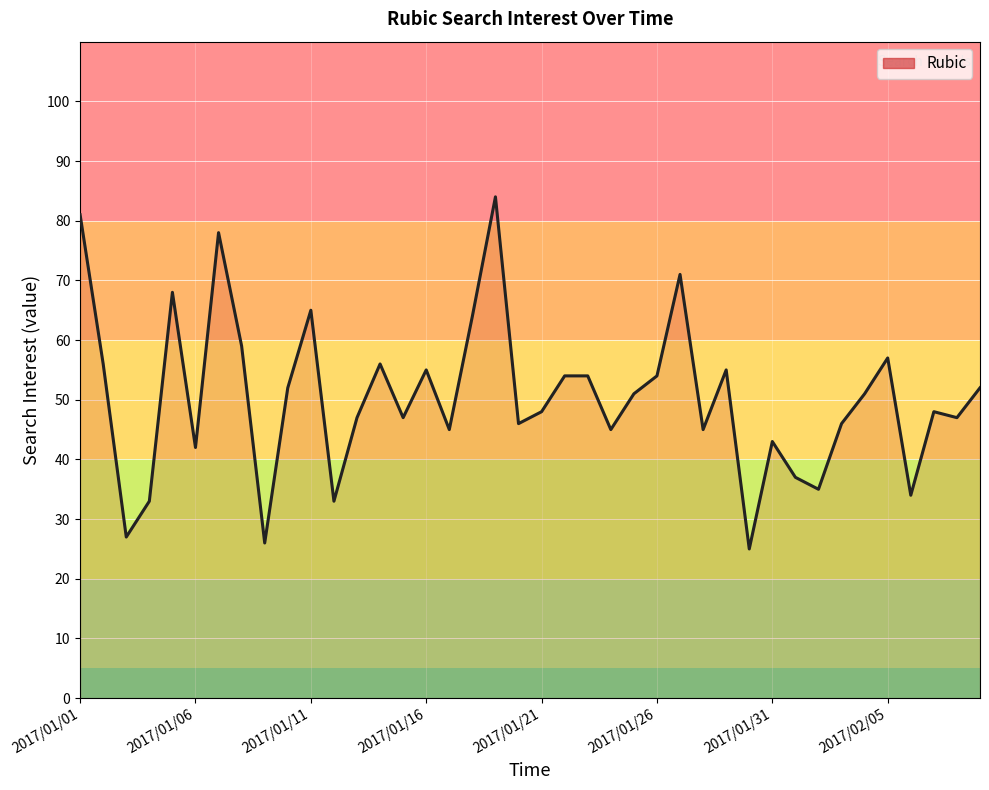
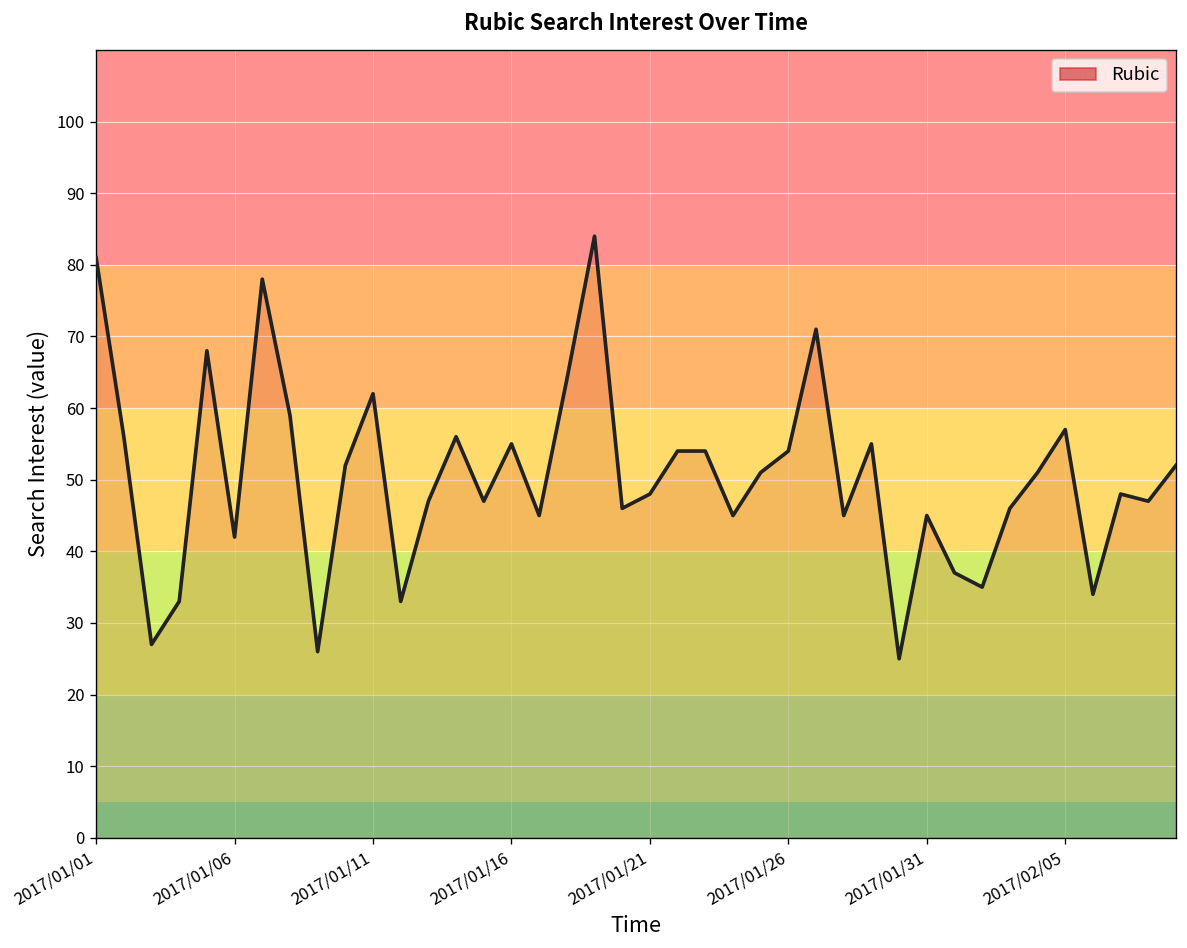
  {
    "2017/01/01": 81,
    "2017/01/06": 42,
-   "2017/01/11": 65,
+   "2017/01/11": 62,
    "2017/01/16": 55,
    "2017/01/21": 48,
    "2017/01/26": 54,
-   "2017/01/31": 43,
+   "2017/01/31": 45,
    "2017/02/05": 57
  }
